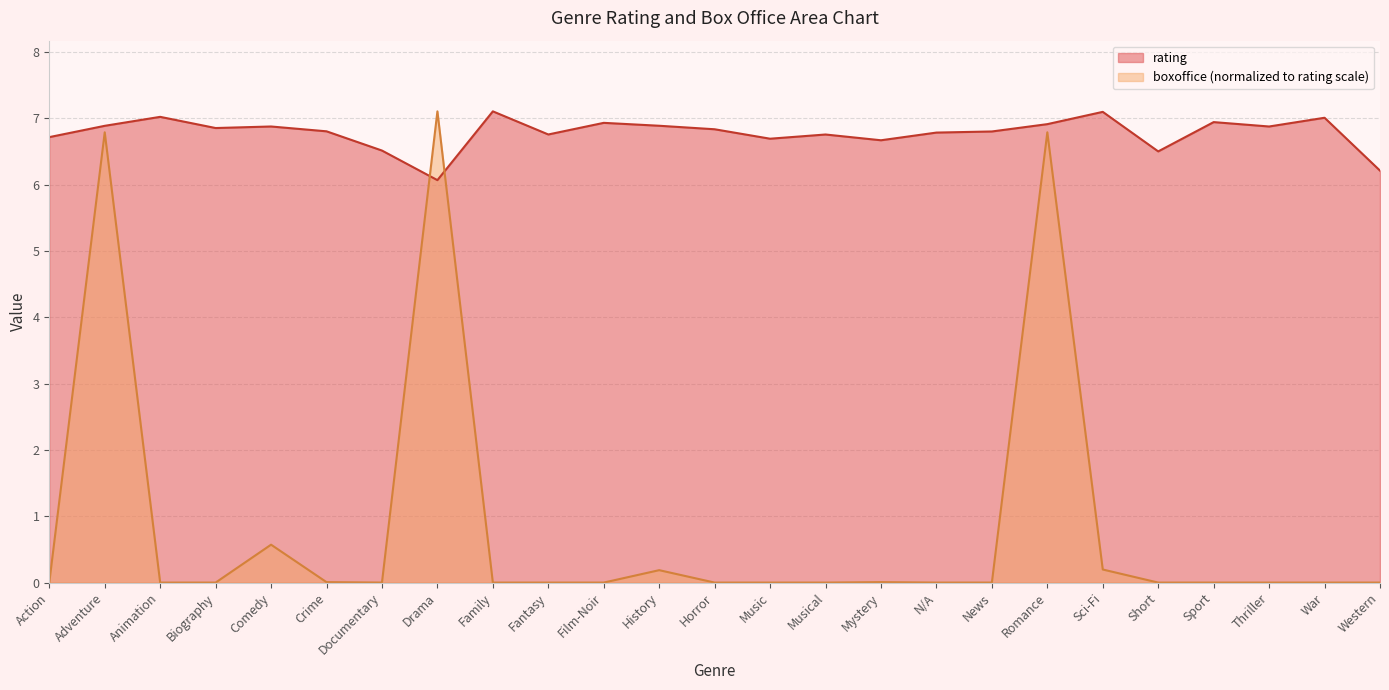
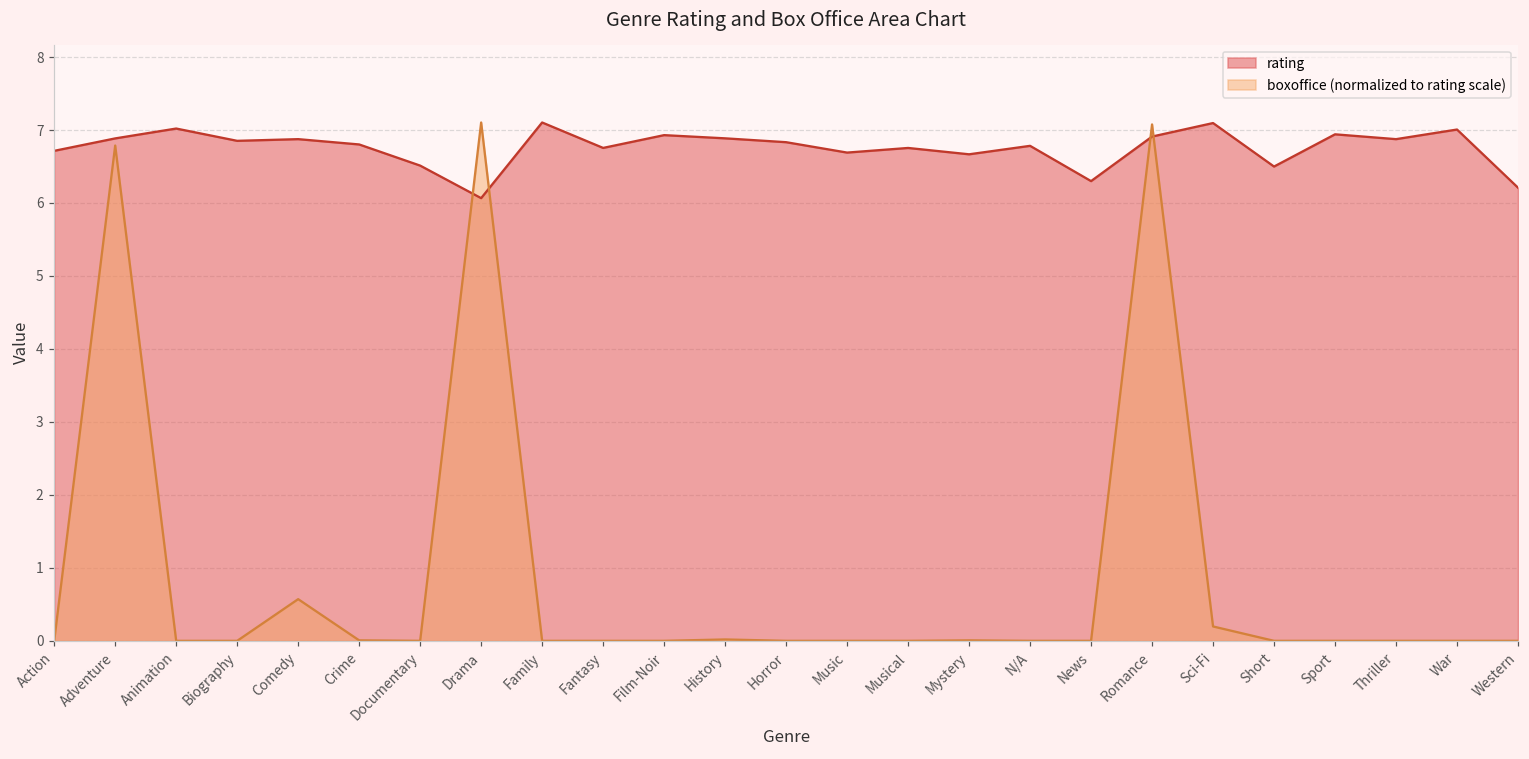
  {
    "rating": {
      "Action": 6.7,
      "Adventure": 6.9,
      "Animation": 7.0,
      "Biography": 6.9,
      "Comedy": 6.9,
      "Crime": 6.8,
      "Documentary": 6.5,
      "Drama": 6.1,
      "Family": 7.1,
      "Fantasy": 6.8,
      "Film-Noir": 6.9,
      "History": 6.9,
      "Horror": 6.8,
      "Music": 6.7,
      "Musical": 6.8,
      "Mystery": 6.7,
      "N/A": 6.8,
-     "News": 6.8,
+     "News": 6.3,
      "Romance": 6.9,
      "Sci-Fi": 7.1,
      "Short": 6.5,
      "Sport": 6.9,
      "Thriller": 6.9,
      "War": 7.0,
      "Western": 6.2
    },
    "boxoffice (normalized to rating scale)": {
      "Action": 0.0,
      "Adventure": 6.8,
      "Animation": 0.0,
      "Biography": 0.0,
      "Comedy": 0.6,
      "Crime": 0.0,
      "Documentary": 0.0,
      "Drama": 7.1,
      "Family": 0.0,
      "Fantasy": 0.0,
      "Film-Noir": 0.0,
-     "History": 0.2,
+     "History": 0.0,
      "Horror": 0.0,
      "Music": 0.0,
      "Musical": 0.0,
      "Mystery": 0.0,
      "N/A": 0.0,
      "News": 0.0,
-     "Romance": 6.8,
+     "Romance": 7.1,
      "Sci-Fi": 0.2,
      "Short": 0.0,
      "Sport": 0.0,
      "Thriller": 0.0,
      "War": 0.0,
      "Western": 0.0
    }
  }
